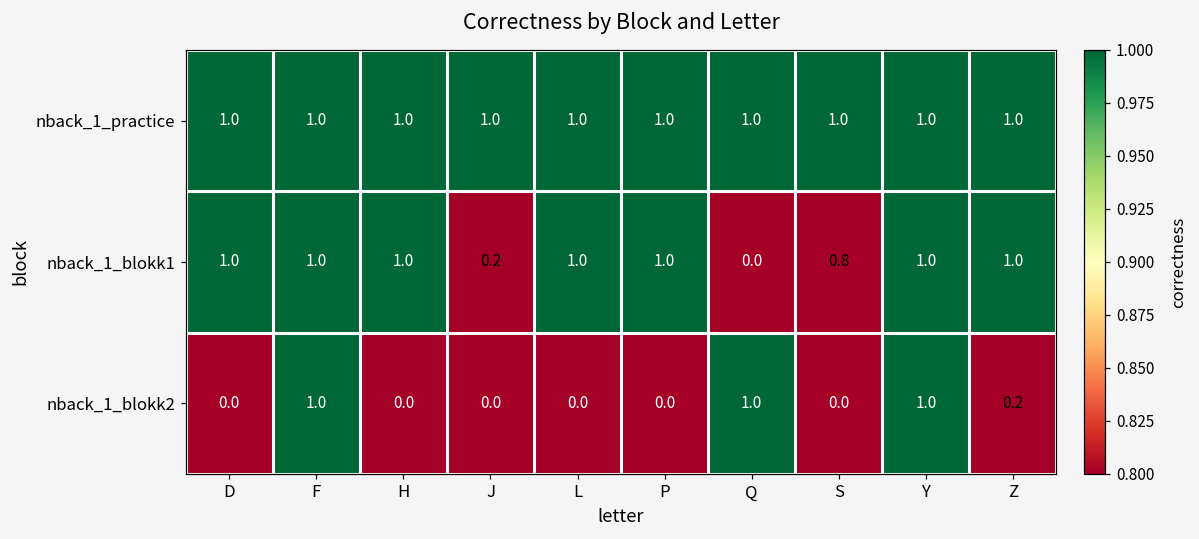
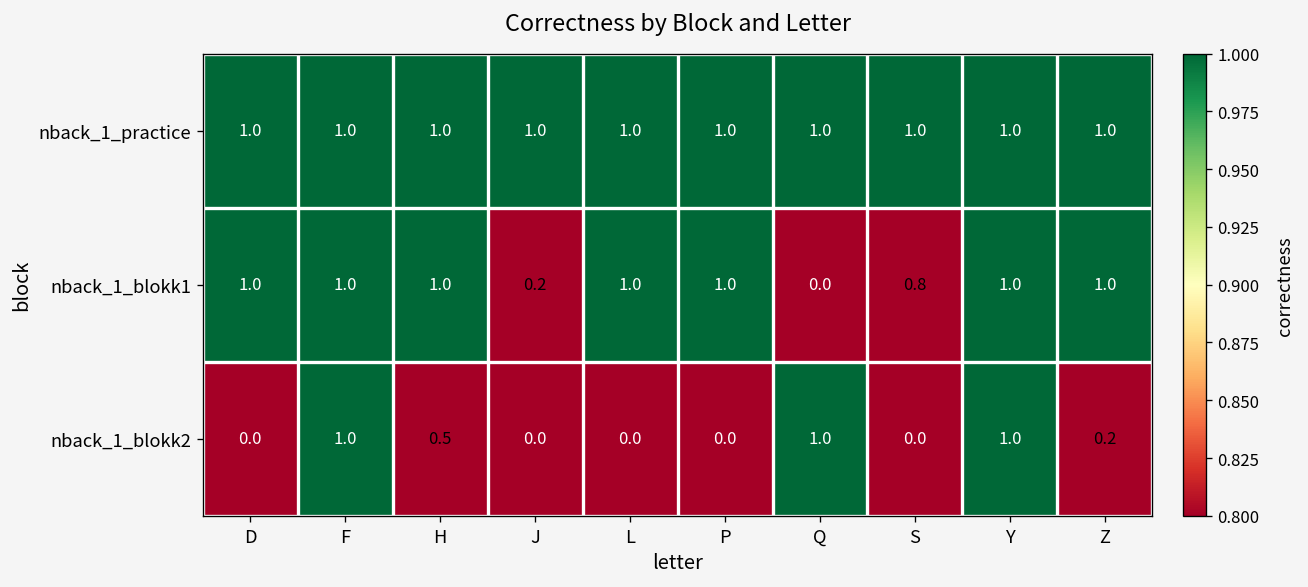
  {
    "nback_1_practice": {
      "D": 1.0,
      "F": 1.0,
      "H": 1.0,
      "J": 1.0,
      "L": 1.0,
      "P": 1.0,
      "Q": 1.0,
      "S": 1.0,
      "Y": 1.0,
      "Z": 1.0
    },
    "nback_1_blokk1": {
      "D": 1.0,
      "F": 1.0,
      "H": 1.0,
      "J": 0.2,
      "L": 1.0,
      "P": 1.0,
      "Q": 0.0,
      "S": 0.8,
      "Y": 1.0,
      "Z": 1.0
    },
    "nback_1_blokk2": {
      "D": 0.0,
      "F": 1.0,
-     "H": 0.0,
+     "H": 0.5,
      "J": 0.0,
      "L": 0.0,
      "P": 0.0,
      "Q": 1.0,
      "S": 0.0,
      "Y": 1.0,
      "Z": 0.2
    }
  }
